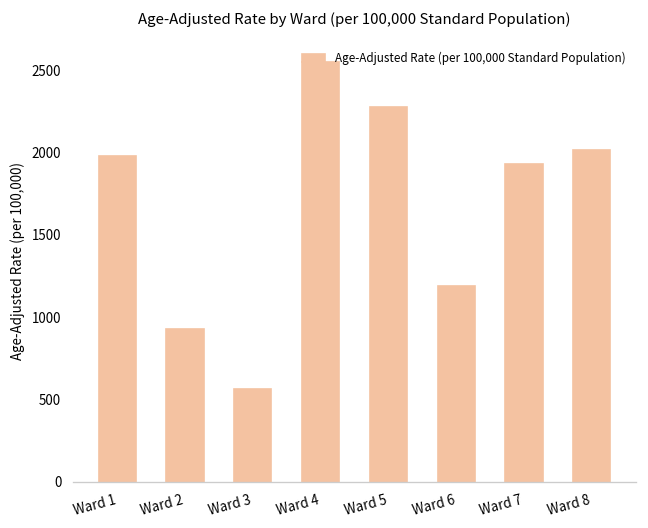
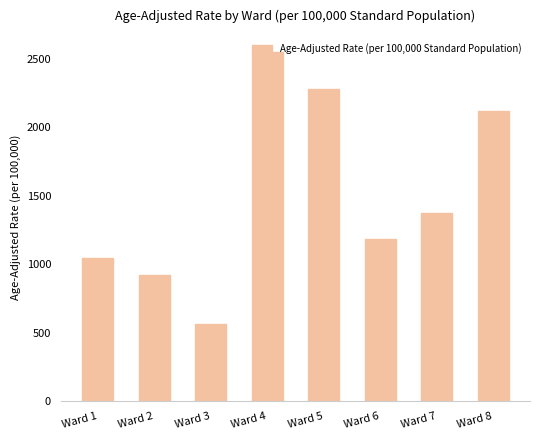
  {
-   "Ward 1": 1980,
+   "Ward 1": 1050,
    "Ward 2": 930,
    "Ward 3": 560,
    "Ward 4": 2550,
    "Ward 5": 2280,
    "Ward 6": 1190,
-   "Ward 7": 1930,
-   "Ward 8": 2020
+   "Ward 7": 1380,
+   "Ward 8": 2120
  }
